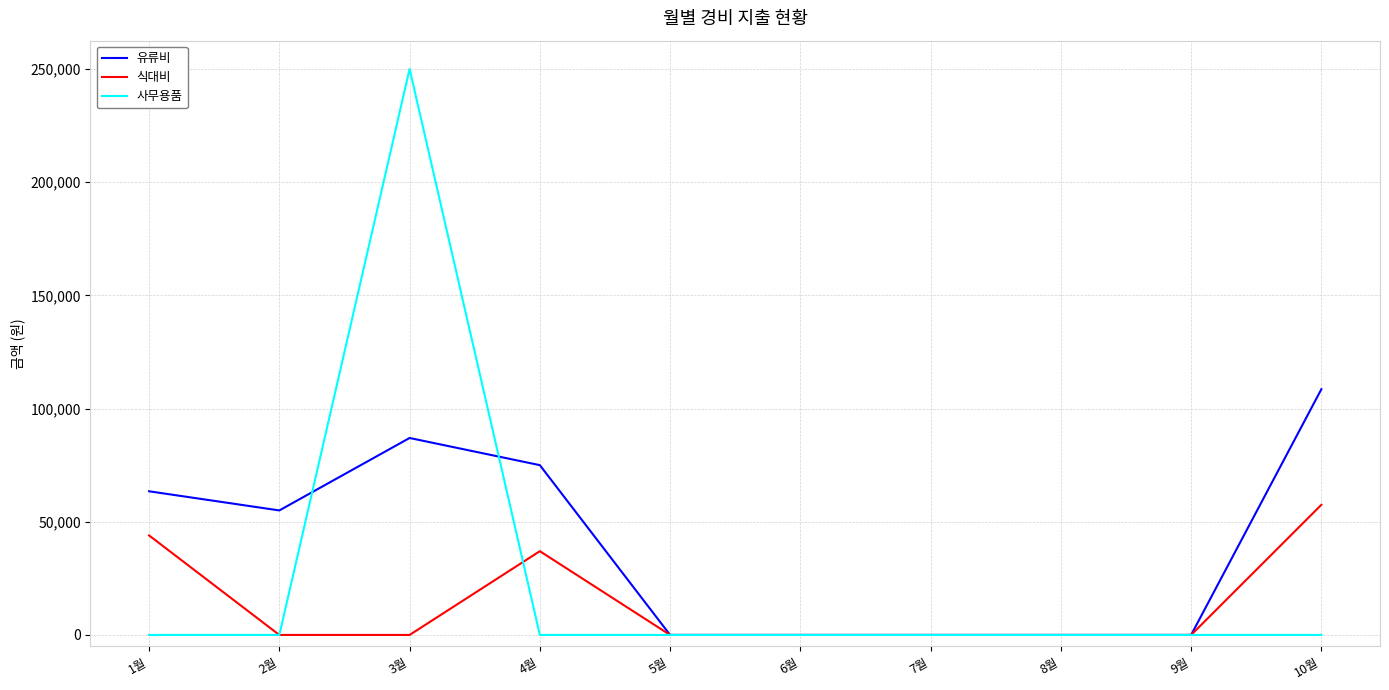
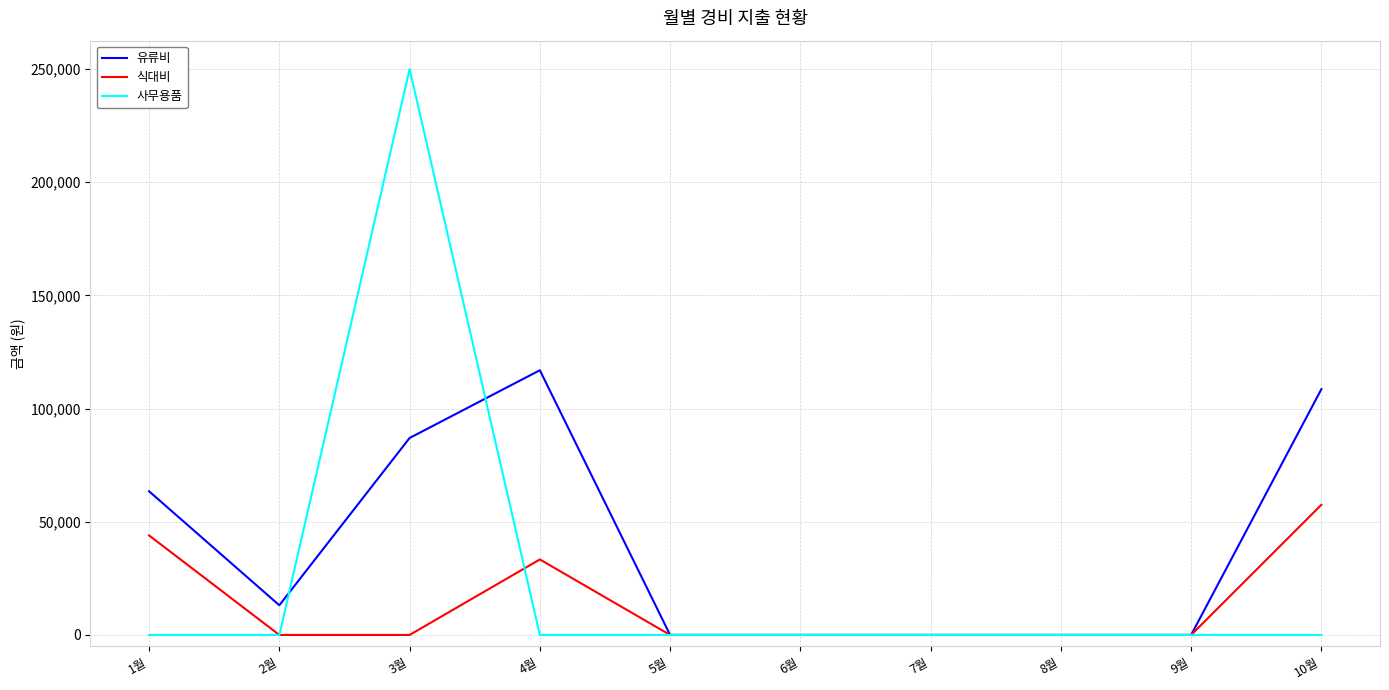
  {
    "유류비": {
      "1월": "63,000",
-     "2월": "55,000",
+     "2월": "13,000",
      "3월": "87,000",
-     "4월": "75,000",
+     "4월": "117,000",
      "10월": "109,000"
    },
    "식대비": {
      "1월": "44,000",
      "3월": "0",
-     "4월": "37,000",
+     "4월": "33,000",
      "10월": "58,000"
    },
    "사무용품": {
      "1월": "0",
      "3월": "250,000",
      "4월": "0",
      "10월": "0"
    }
  }
